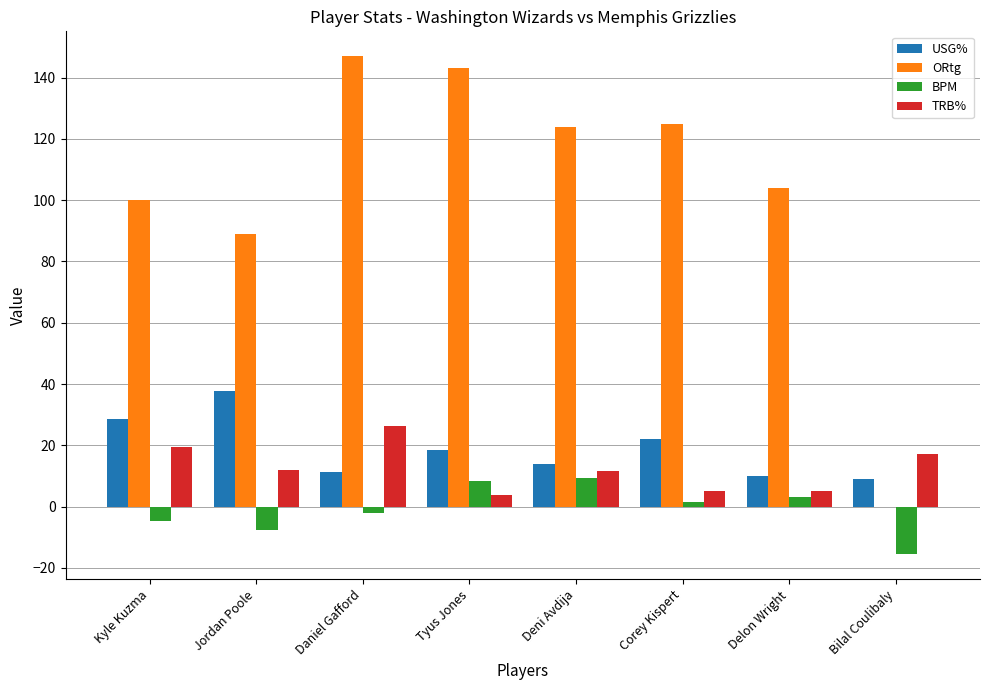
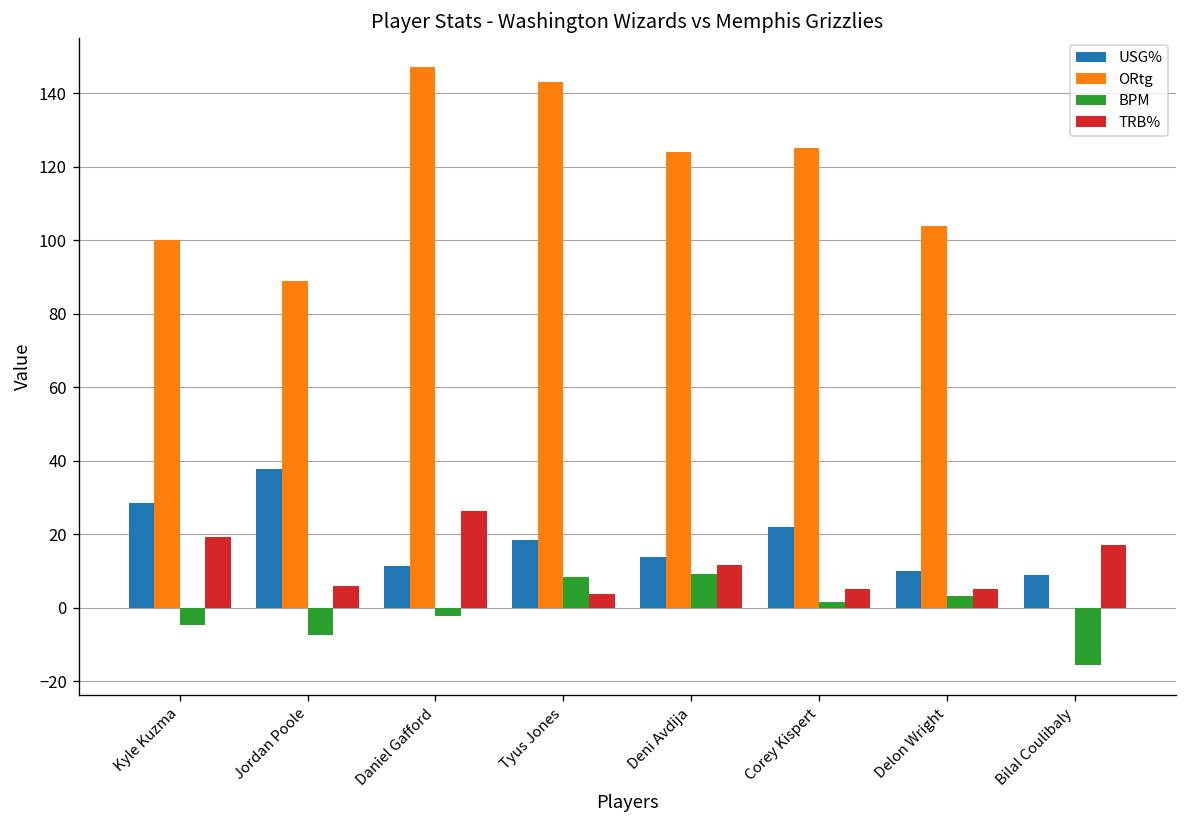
  {
    "USG%": {
      "Kyle Kuzma": 29,
      "Jordan Poole": 38,
      "Daniel Gafford": 11,
      "Tyus Jones": 18,
      "Deni Avdija": 14,
      "Corey Kispert": 22,
      "Delon Wright": 10,
      "Bilal Coulibaly": 9
    },
    "ORtg": {
      "Kyle Kuzma": 100,
      "Jordan Poole": 89,
      "Daniel Gafford": 147,
      "Tyus Jones": 143,
      "Deni Avdija": 124,
      "Corey Kispert": 125,
      "Delon Wright": 104,
      "Bilal Coulibaly": 0
    },
    "BPM": {
      "Kyle Kuzma": -5,
      "Jordan Poole": -8,
      "Daniel Gafford": -2,
      "Tyus Jones": 8,
      "Deni Avdija": 9,
      "Corey Kispert": 2,
      "Delon Wright": 3,
      "Bilal Coulibaly": -16
    },
    "TRB%": {
      "Kyle Kuzma": 19,
-     "Jordan Poole": 12,
+     "Jordan Poole": 6,
      "Daniel Gafford": 26,
      "Tyus Jones": 4,
      "Deni Avdija": 12,
      "Corey Kispert": 5,
      "Delon Wright": 5,
      "Bilal Coulibaly": 17
    }
  }
